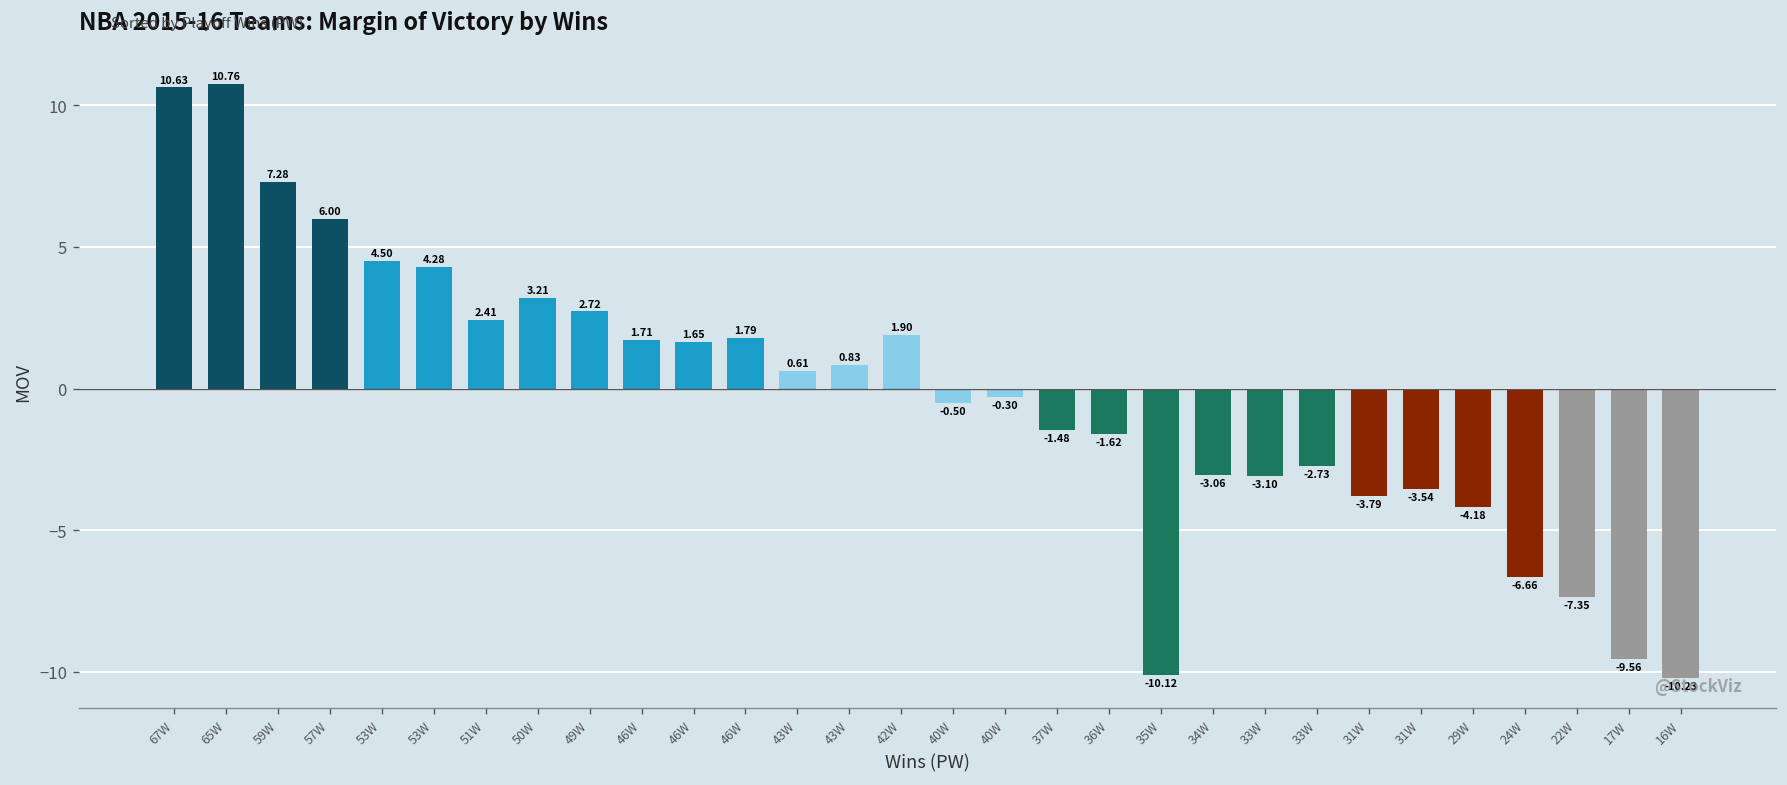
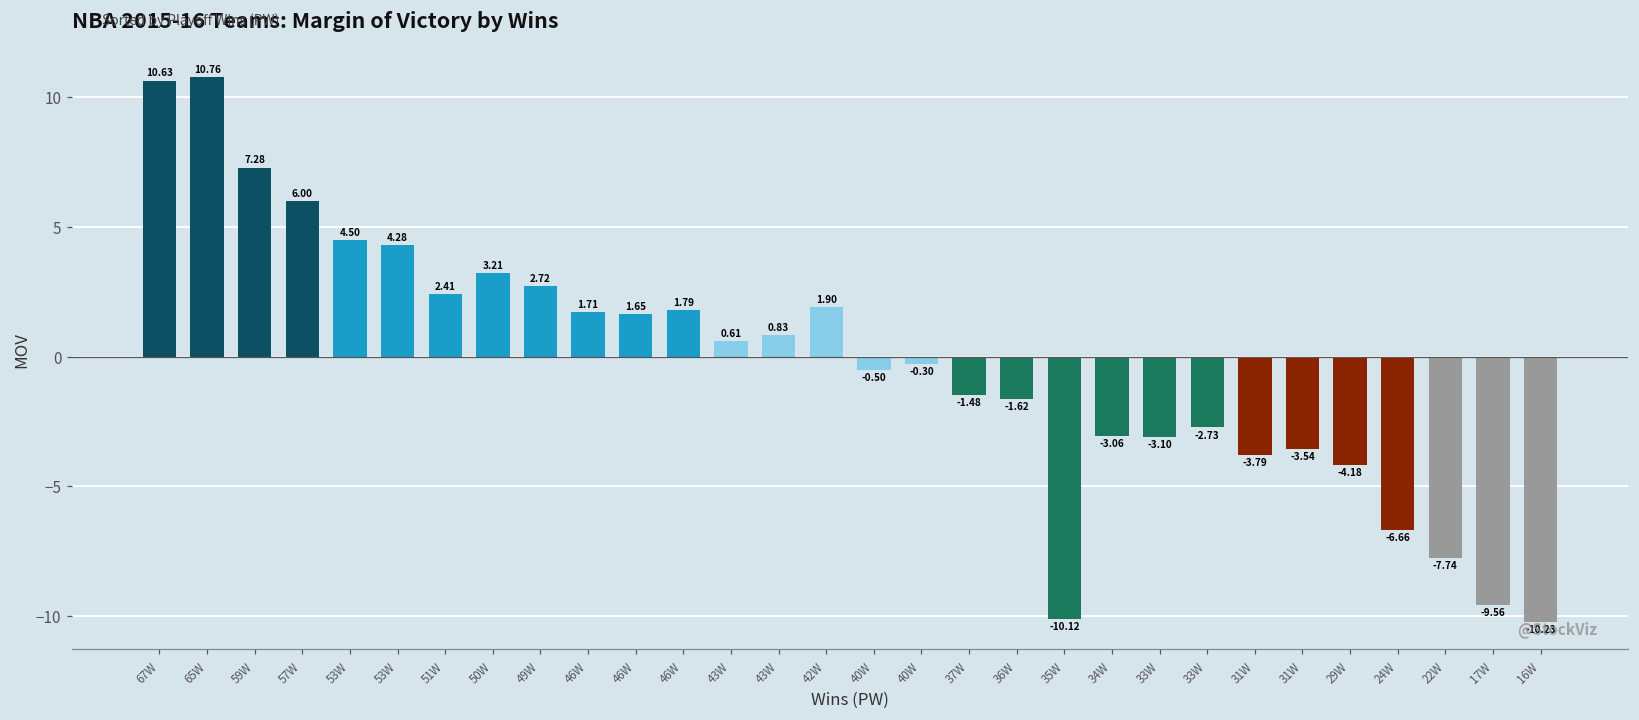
  {
    "67W": 10.63,
    "65W": 10.76,
    "59W": 7.28,
    "57W": 6.00,
    "51W": 2.41,
    "50W": 3.21,
    "49W": 2.72,
    "42W": 1.90,
    "37W": -1.48,
    "36W": -1.62,
    "35W": -10.12,
    "34W": -3.06,
    "29W": -4.18,
    "24W": -6.66,
-   "22W": -7.35,
+   "22W": -7.74,
    "17W": -9.56
  }
